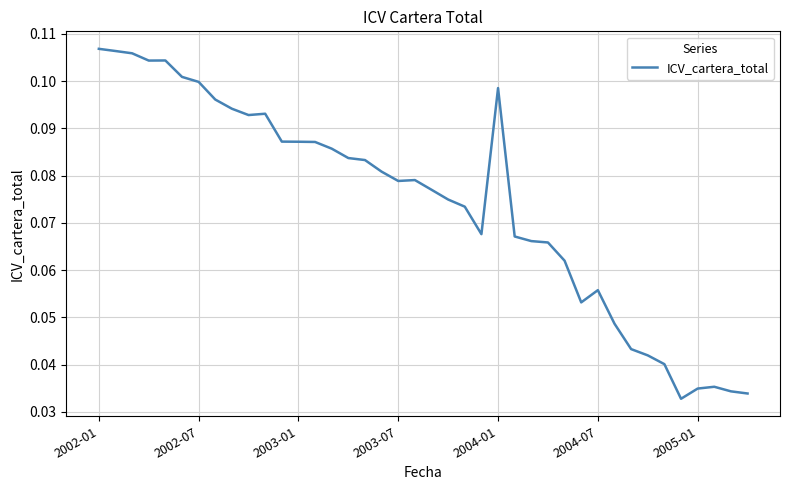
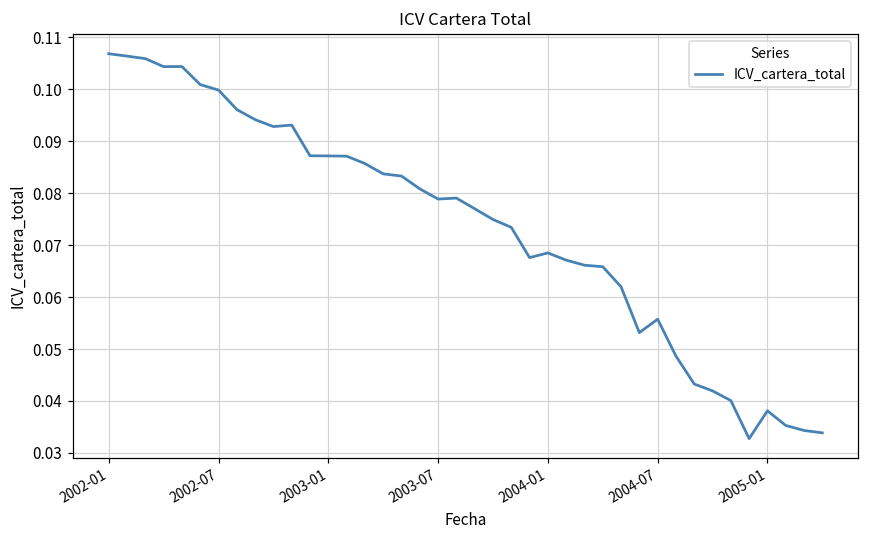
  {
    "2002-01": 0.107,
    "2002-07": 0.100,
    "2003-01": 0.087,
    "2003-07": 0.079,
-   "2004-01": 0.099,
+   "2004-01": 0.068,
    "2004-07": 0.056,
-   "2005-01": 0.035
+   "2005-01": 0.038
  }
